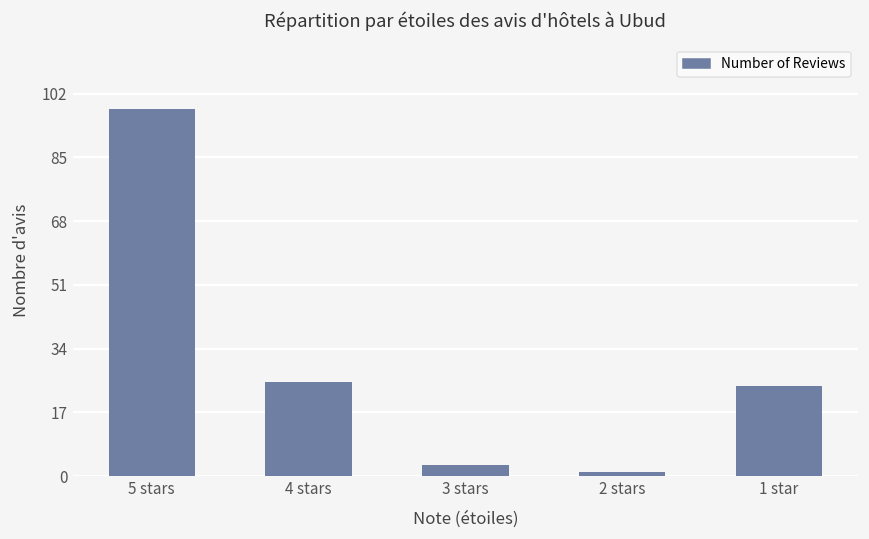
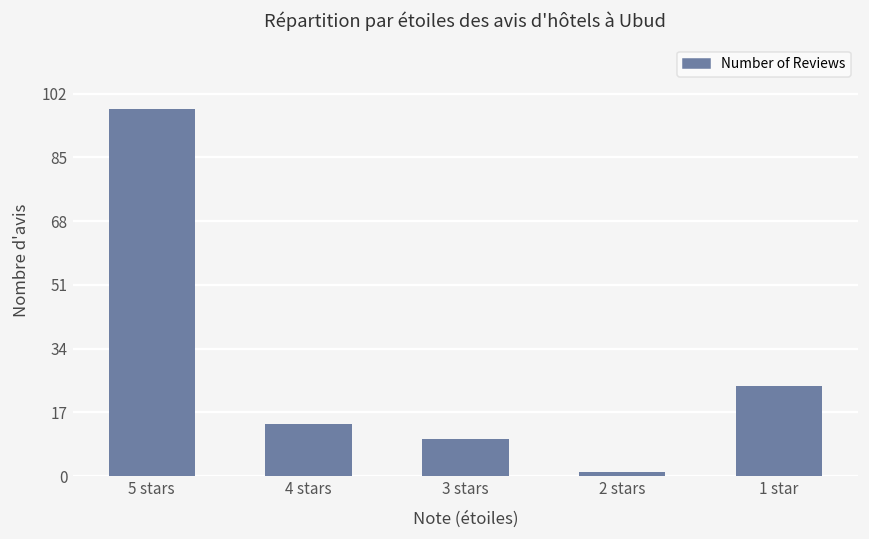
  {
    "5 stars": 98,
-   "4 stars": 25,
-   "3 stars": 3,
+   "4 stars": 14,
+   "3 stars": 10,
    "2 stars": 1,
    "1 star": 24
  }
